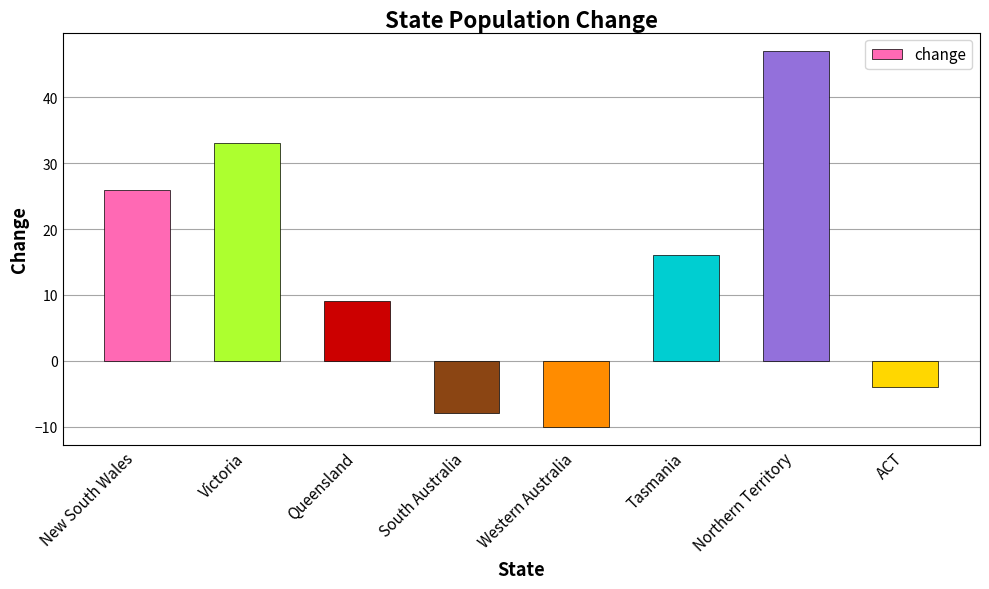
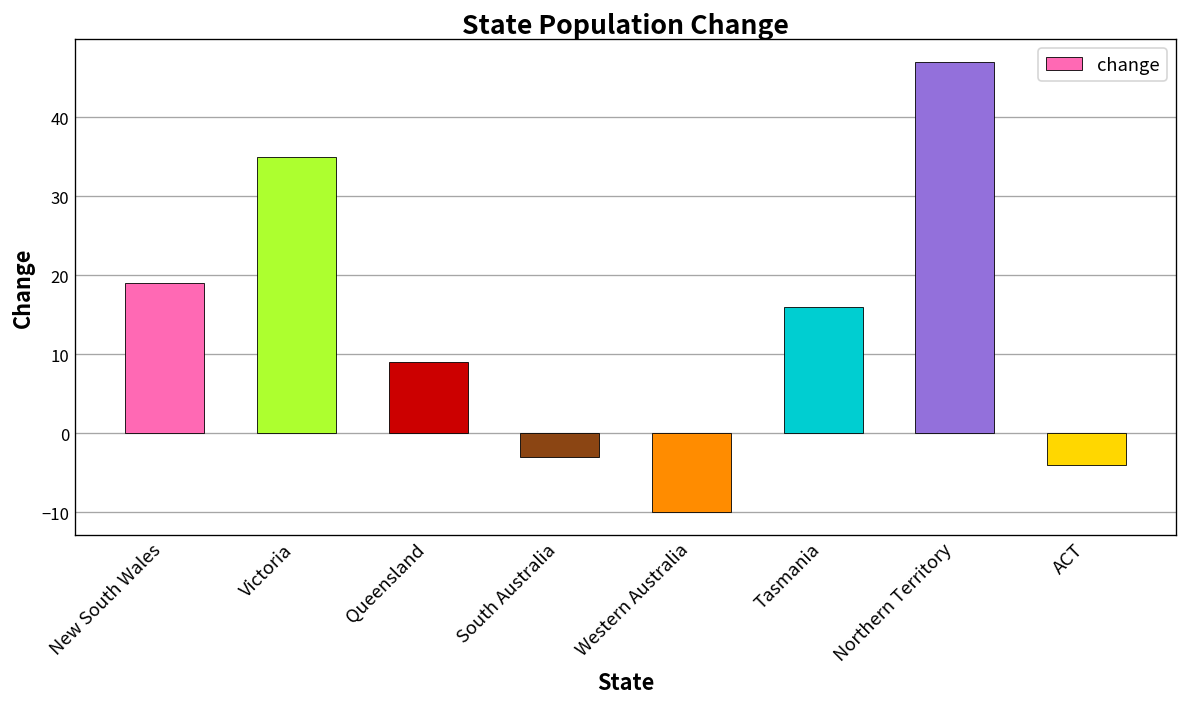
  {
-   "New South Wales": 26,
-   "Victoria": 33,
+   "New South Wales": 19,
+   "Victoria": 35,
    "Queensland": 9,
-   "South Australia": -8,
+   "South Australia": -3,
    "Western Australia": -10,
    "Tasmania": 16,
    "Northern Territory": 47,
    "ACT": -4
  }
